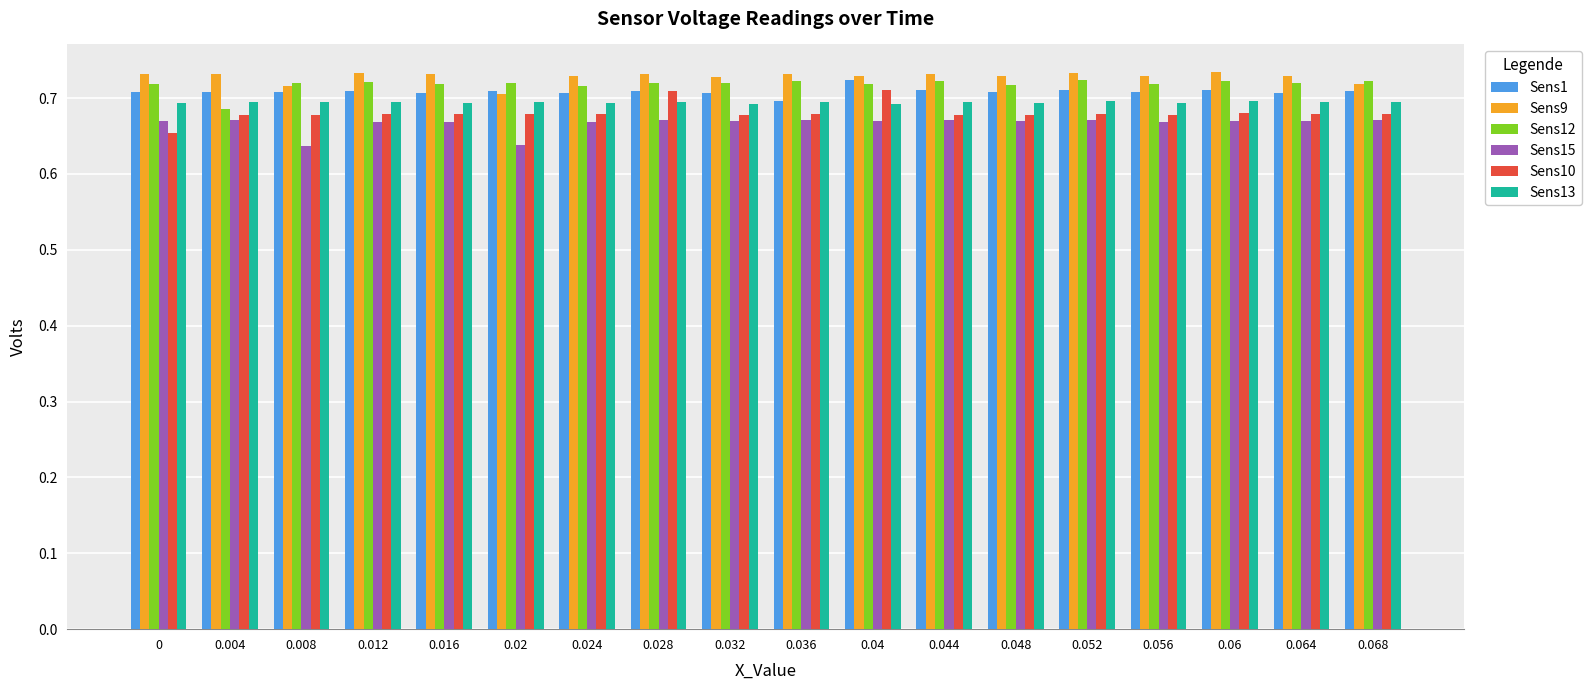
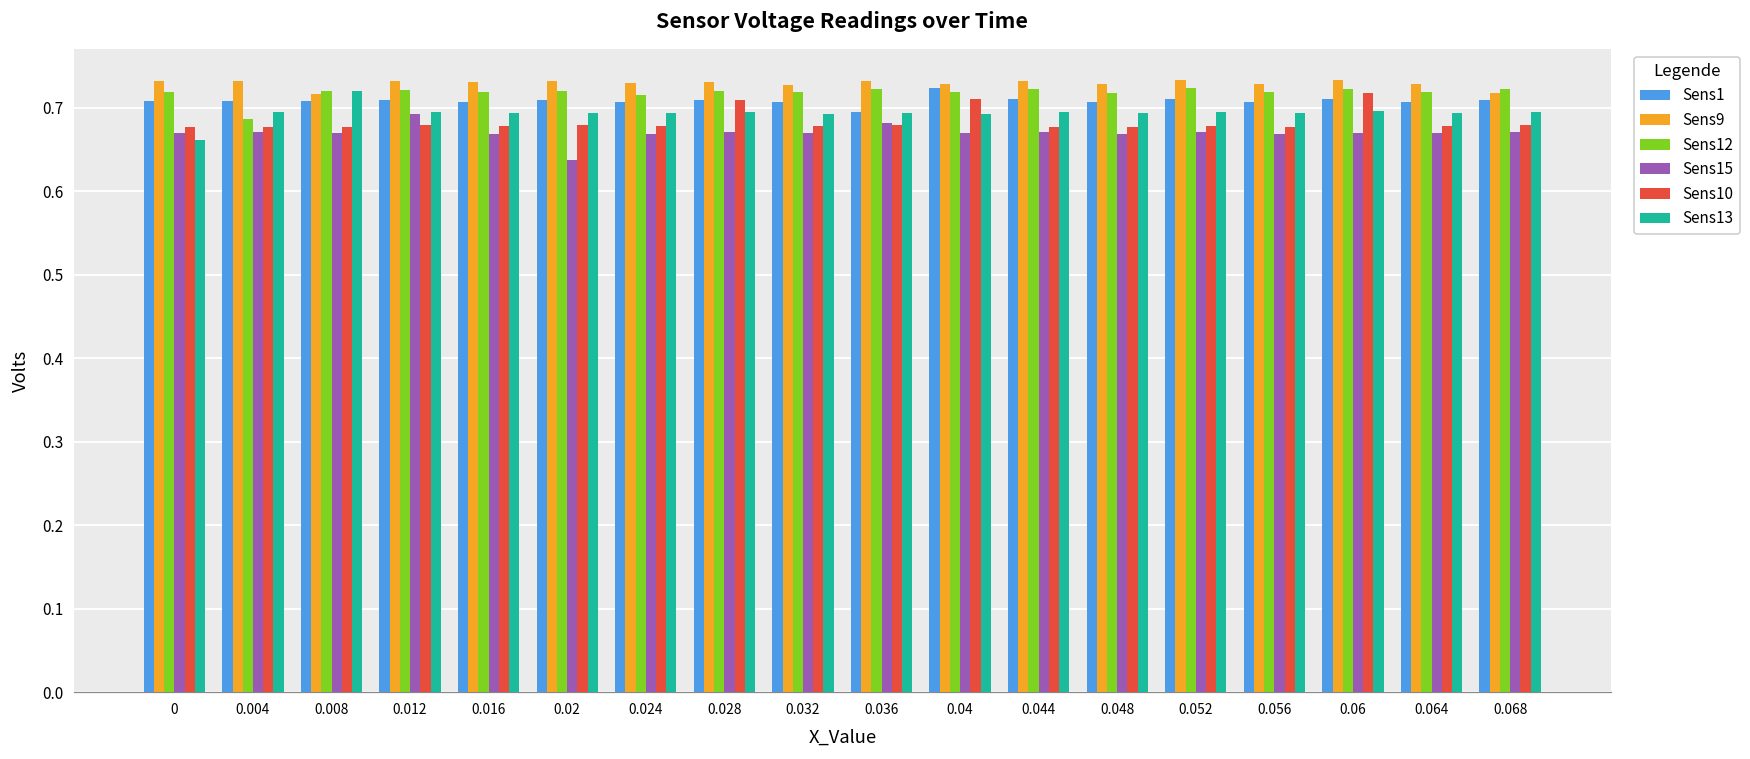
  {
    "Sens1": {
      "0": 0.71,
      "0.004": 0.71,
      "0.008": 0.71,
      "0.012": 0.71,
      "0.016": 0.71,
      "0.02": 0.71,
      "0.024": 0.71,
      "0.028": 0.71,
      "0.032": 0.71,
      "0.036": 0.70,
      "0.04": 0.72,
      "0.044": 0.71,
      "0.048": 0.71,
      "0.052": 0.71,
      "0.056": 0.71,
      "0.06": 0.71,
      "0.064": 0.71,
      "0.068": 0.71
    },
    "Sens9": {
      "0": 0.73,
      "0.004": 0.73,
      "0.008": 0.72,
      "0.012": 0.73,
      "0.016": 0.73,
-     "0.02": 0.71,
+     "0.02": 0.73,
      "0.024": 0.73,
      "0.028": 0.73,
      "0.032": 0.73,
      "0.036": 0.73,
      "0.04": 0.73,
      "0.044": 0.73,
      "0.048": 0.73,
      "0.052": 0.73,
      "0.056": 0.73,
      "0.06": 0.73,
      "0.064": 0.73,
      "0.068": 0.72
    },
    "Sens12": {
      "0": 0.72,
      "0.004": 0.69,
      "0.008": 0.72,
      "0.012": 0.72,
      "0.016": 0.72,
      "0.02": 0.72,
      "0.024": 0.72,
      "0.028": 0.72,
      "0.032": 0.72,
      "0.036": 0.72,
      "0.04": 0.72,
      "0.044": 0.72,
      "0.048": 0.72,
      "0.052": 0.72,
      "0.056": 0.72,
      "0.06": 0.72,
      "0.064": 0.72,
      "0.068": 0.72
    },
    "Sens15": {
      "0": 0.67,
      "0.004": 0.67,
-     "0.008": 0.64,
-     "0.012": 0.67,
+     "0.008": 0.67,
+     "0.012": 0.69,
      "0.016": 0.67,
      "0.02": 0.64,
      "0.024": 0.67,
      "0.028": 0.67,
      "0.032": 0.67,
-     "0.036": 0.67,
+     "0.036": 0.68,
      "0.04": 0.67,
      "0.044": 0.67,
      "0.048": 0.67,
      "0.052": 0.67,
      "0.056": 0.67,
      "0.06": 0.67,
      "0.064": 0.67,
      "0.068": 0.67
    },
    "Sens10": {
-     "0": 0.65,
+     "0": 0.68,
      "0.004": 0.68,
      "0.008": 0.68,
      "0.012": 0.68,
      "0.016": 0.68,
      "0.02": 0.68,
      "0.024": 0.68,
      "0.028": 0.71,
      "0.032": 0.68,
      "0.036": 0.68,
      "0.04": 0.71,
      "0.044": 0.68,
      "0.048": 0.68,
      "0.052": 0.68,
      "0.056": 0.68,
-     "0.06": 0.68,
+     "0.06": 0.72,
      "0.064": 0.68,
      "0.068": 0.68
    },
    "Sens13": {
-     "0": 0.69,
+     "0": 0.66,
      "0.004": 0.69,
-     "0.008": 0.69,
+     "0.008": 0.72,
      "0.012": 0.69,
      "0.016": 0.69,
      "0.02": 0.69,
      "0.024": 0.69,
      "0.028": 0.69,
      "0.032": 0.69,
      "0.036": 0.69,
      "0.04": 0.69,
      "0.044": 0.69,
      "0.048": 0.69,
      "0.052": 0.70,
      "0.056": 0.69,
      "0.06": 0.70,
      "0.064": 0.69,
      "0.068": 0.70
    }
  }
